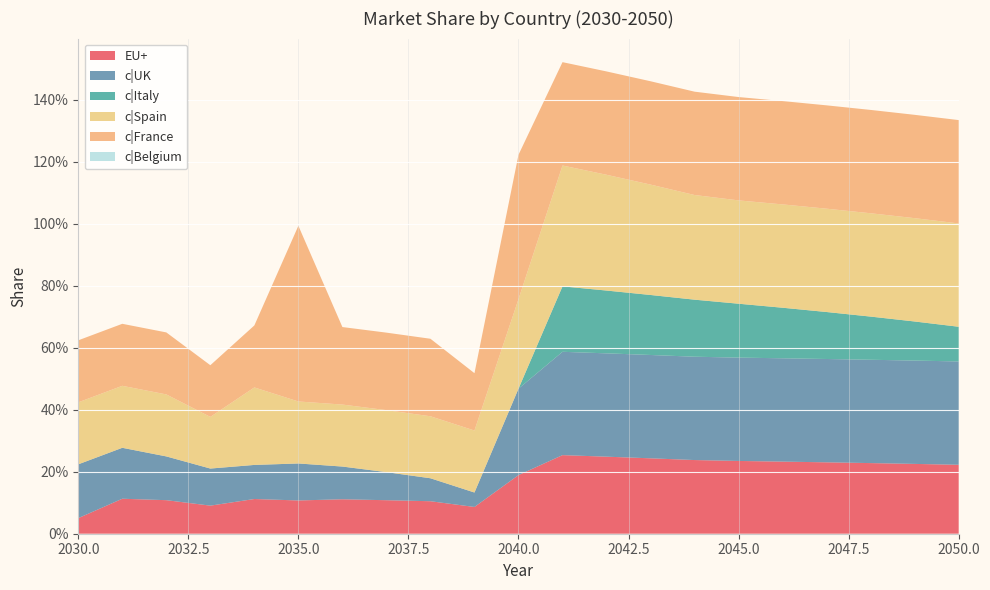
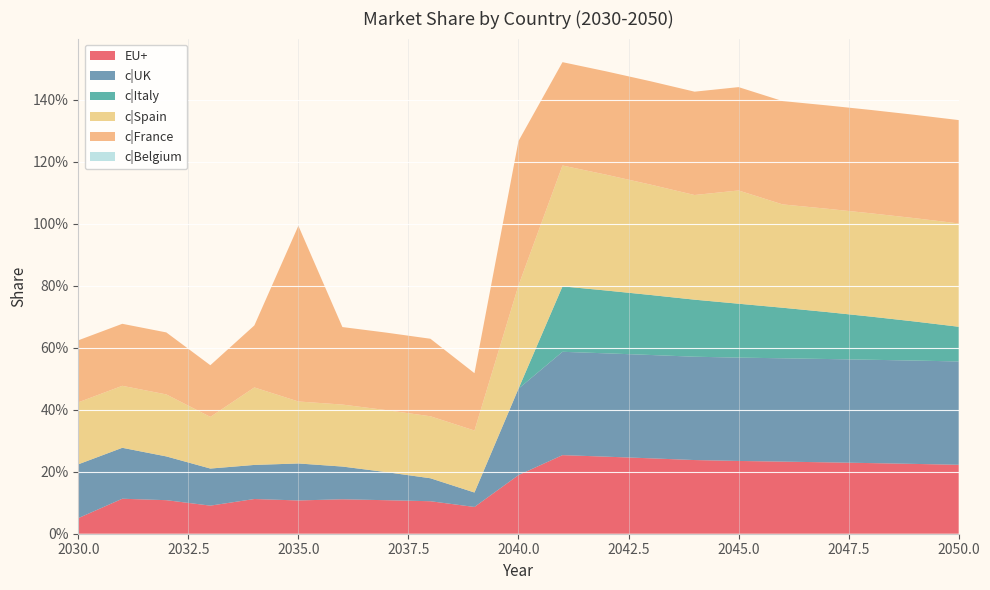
  {
    "EU+": {
      "2030.0": "5%",
      "2035.0": "11%",
      "2040.0": "19%",
      "2045.0": "23%",
      "2050.0": "22%"
    },
    "c|Spain": {
      "2030.0": "20%",
      "2035.0": "20%",
-     "2040.0": "29%",
-     "2045.0": "33%",
+     "2040.0": "33%",
+     "2045.0": "37%",
      "2050.0": "33%"
    }
  }
